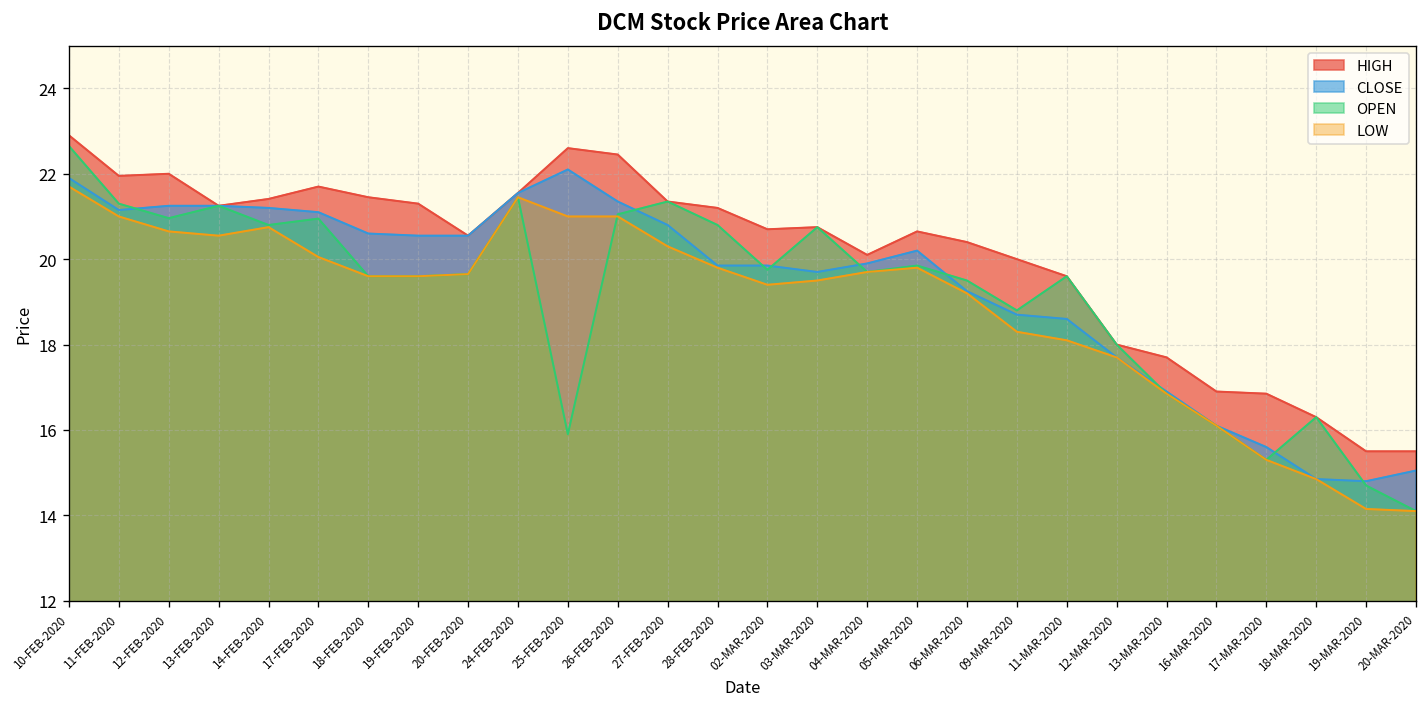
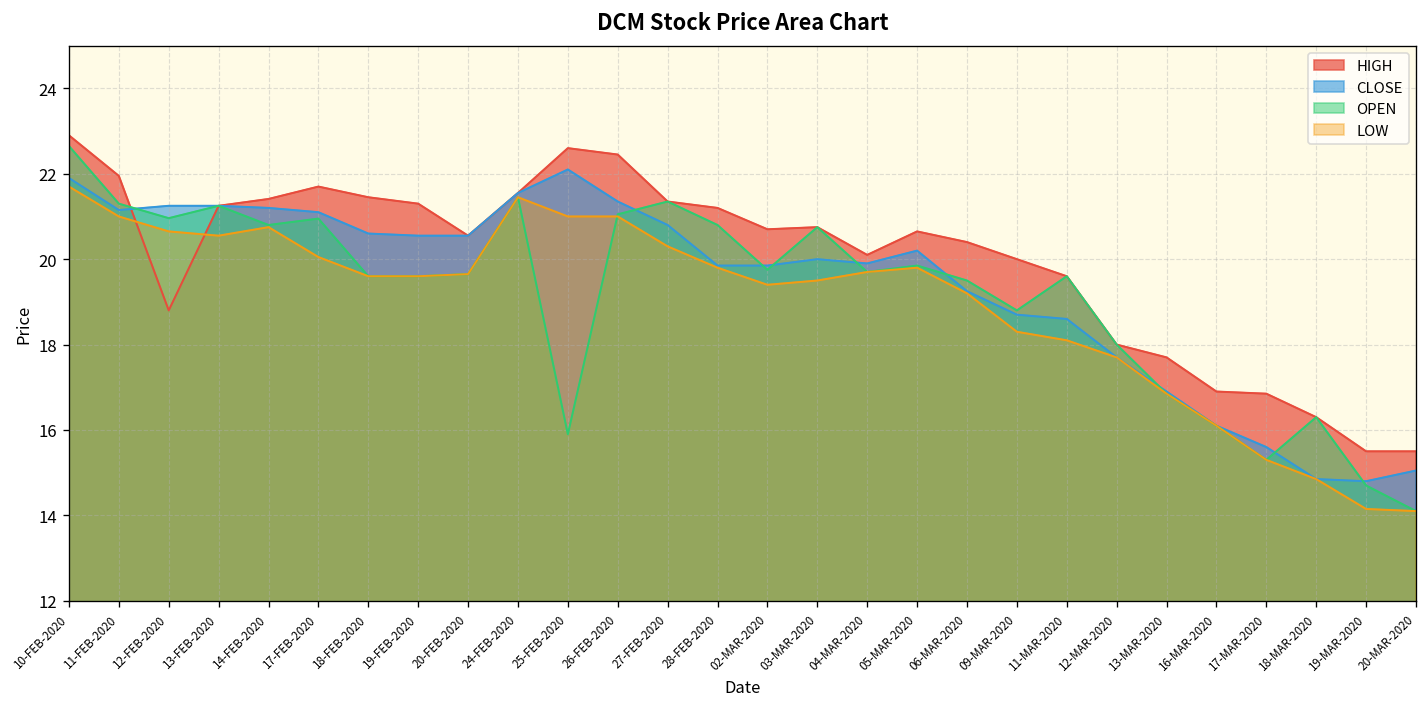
  {
    "HIGH": {
      "10-FEB-2020": 22.9,
      "11-FEB-2020": 22.0,
-     "12-FEB-2020": 22.0,
+     "12-FEB-2020": 18.8,
      "14-FEB-2020": 21.4,
      "17-FEB-2020": 21.7,
      "18-FEB-2020": 21.5,
      "19-FEB-2020": 21.3,
      "25-FEB-2020": 22.6,
      "26-FEB-2020": 22.5,
      "28-FEB-2020": 21.2,
      "02-MAR-2020": 20.7,
      "04-MAR-2020": 20.1,
      "05-MAR-2020": 20.7,
      "06-MAR-2020": 20.4,
      "09-MAR-2020": 20.0,
      "13-MAR-2020": 17.7,
      "16-MAR-2020": 16.9,
      "17-MAR-2020": 16.9,
      "19-MAR-2020": 15.5,
      "20-MAR-2020": 15.5
    },
    "CLOSE": {
      "10-FEB-2020": 21.9,
      "11-FEB-2020": 21.2,
      "12-FEB-2020": 21.3,
      "14-FEB-2020": 21.2,
      "17-FEB-2020": 21.1,
      "18-FEB-2020": 20.6,
      "19-FEB-2020": 20.6,
      "25-FEB-2020": 22.1,
      "26-FEB-2020": 21.4,
      "27-FEB-2020": 20.8,
      "02-MAR-2020": 19.9,
-     "03-MAR-2020": 19.7,
+     "03-MAR-2020": 20.0,
      "04-MAR-2020": 19.9,
      "05-MAR-2020": 20.2,
      "09-MAR-2020": 18.7,
      "11-MAR-2020": 18.6,
      "17-MAR-2020": 15.6,
      "19-MAR-2020": 14.8,
      "20-MAR-2020": 15.1
    },
    "OPEN": {
      "10-FEB-2020": 22.7,
      "11-FEB-2020": 21.3,
      "12-FEB-2020": 21.0,
      "17-FEB-2020": 21.0,
      "25-FEB-2020": 15.9,
      "28-FEB-2020": 20.8,
      "02-MAR-2020": 19.8,
      "06-MAR-2020": 19.5,
      "09-MAR-2020": 18.8,
      "19-MAR-2020": 14.7
    },
    "LOW": {
      "10-FEB-2020": 21.7,
      "11-FEB-2020": 21.0,
      "12-FEB-2020": 20.7,
      "13-FEB-2020": 20.6,
      "17-FEB-2020": 20.1,
      "25-FEB-2020": 21.0,
      "27-FEB-2020": 20.3,
      "02-MAR-2020": 19.4,
      "03-MAR-2020": 19.5,
      "09-MAR-2020": 18.3,
      "11-MAR-2020": 18.1,
      "19-MAR-2020": 14.2
    }
  }
